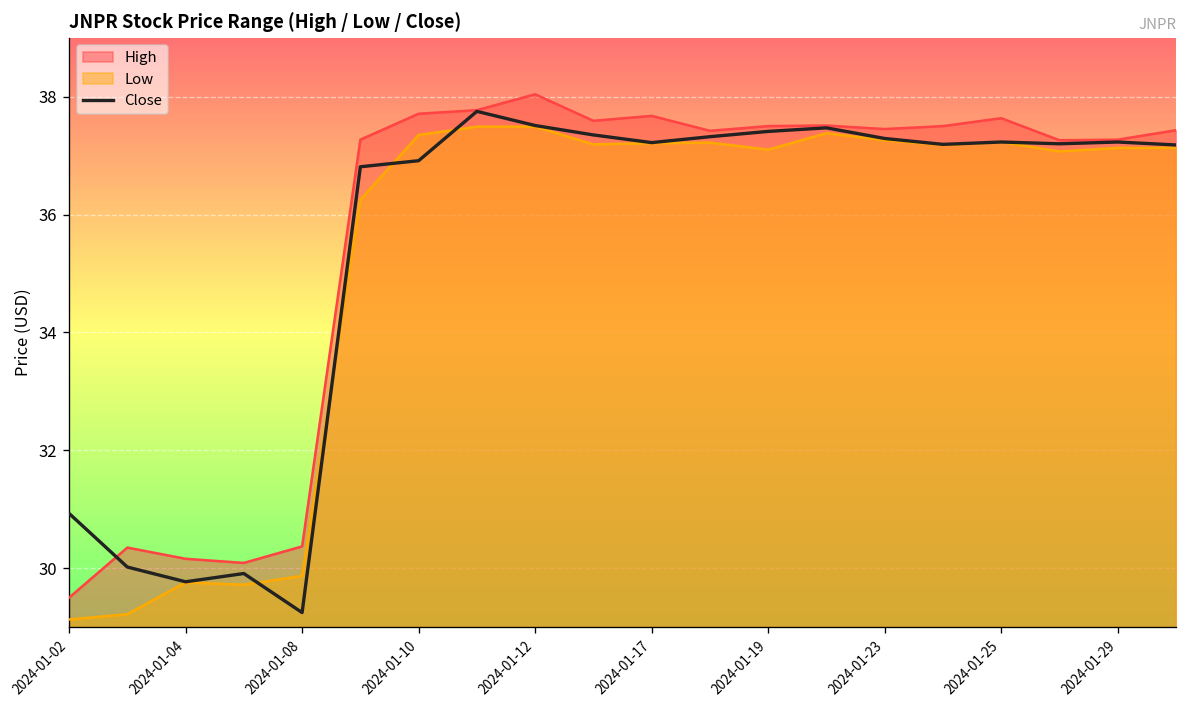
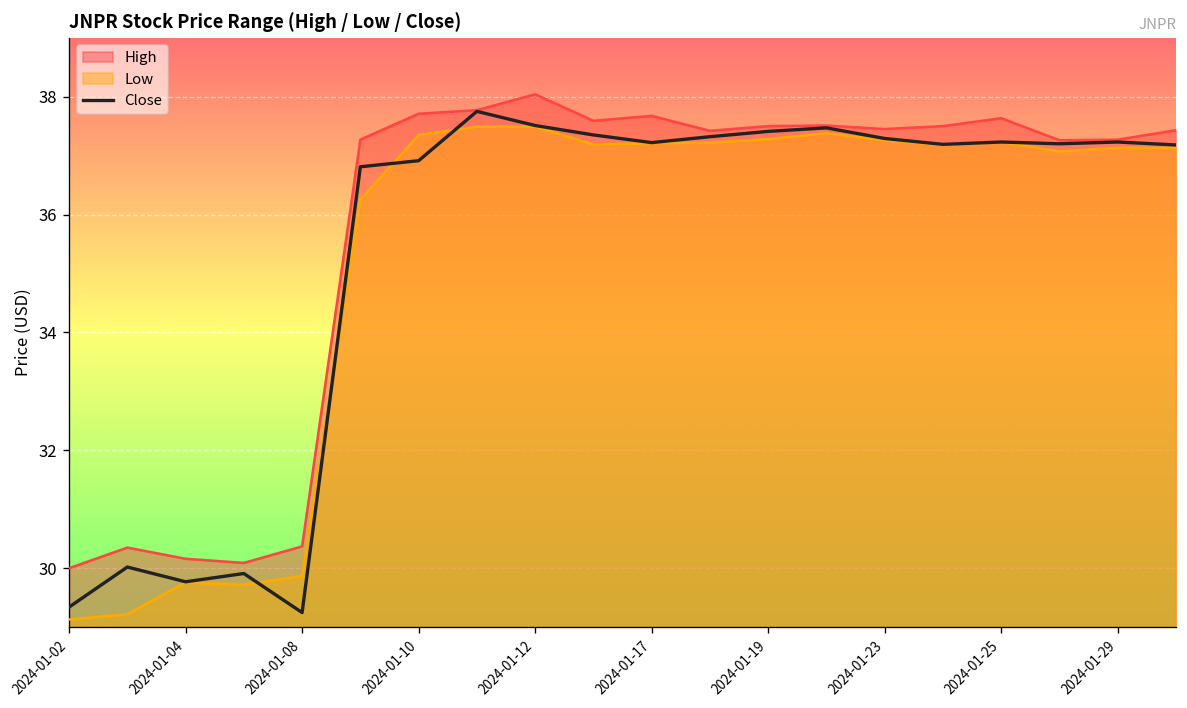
  {
    "High": {
-     "2024-01-02": 29.5,
+     "2024-01-02": 30.0,
      "2024-01-04": 30.2,
      "2024-01-08": 30.4,
      "2024-01-10": 37.7,
      "2024-01-12": 38.0,
      "2024-01-17": 37.7,
      "2024-01-19": 37.5,
      "2024-01-23": 37.5,
      "2024-01-25": 37.6
    },
    "Low": {
      "2024-01-02": 29.1,
      "2024-01-08": 29.9,
      "2024-01-10": 37.3,
-     "2024-01-19": 37.1,
+     "2024-01-19": 37.3,
      "2024-01-29": 37.1
    },
    "Close": {
-     "2024-01-02": 30.9,
+     "2024-01-02": 29.3,
      "2024-01-08": 29.2,
      "2024-01-10": 36.9,
      "2024-01-19": 37.4
    }
  }
